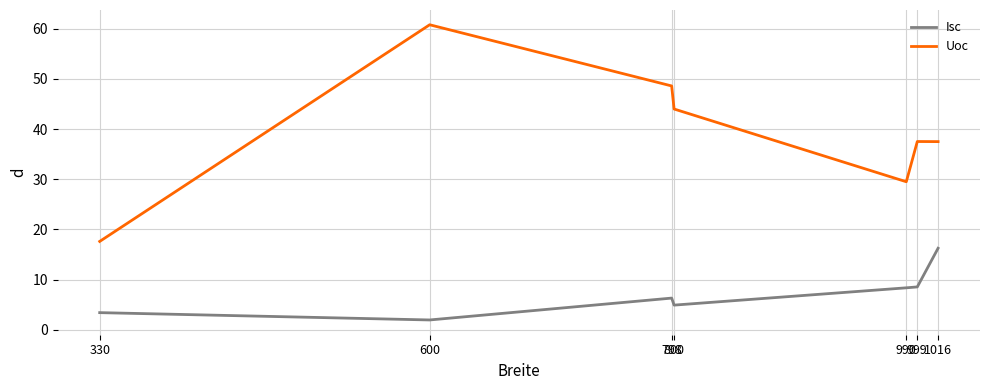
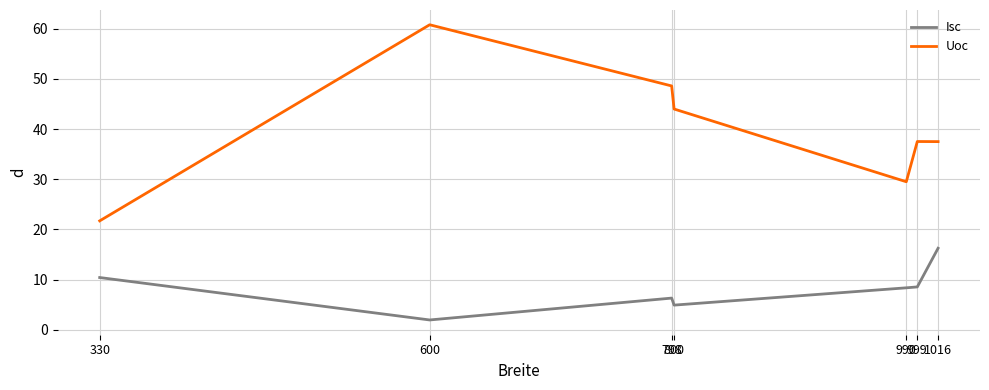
  {
    "Isc": {
-     "330": 3,
+     "330": 10,
      "600": 2,
      "1016": 16
    },
    "Uoc": {
-     "330": 18,
+     "330": 22,
      "600": 61,
      "1016": 38
    }
  }
